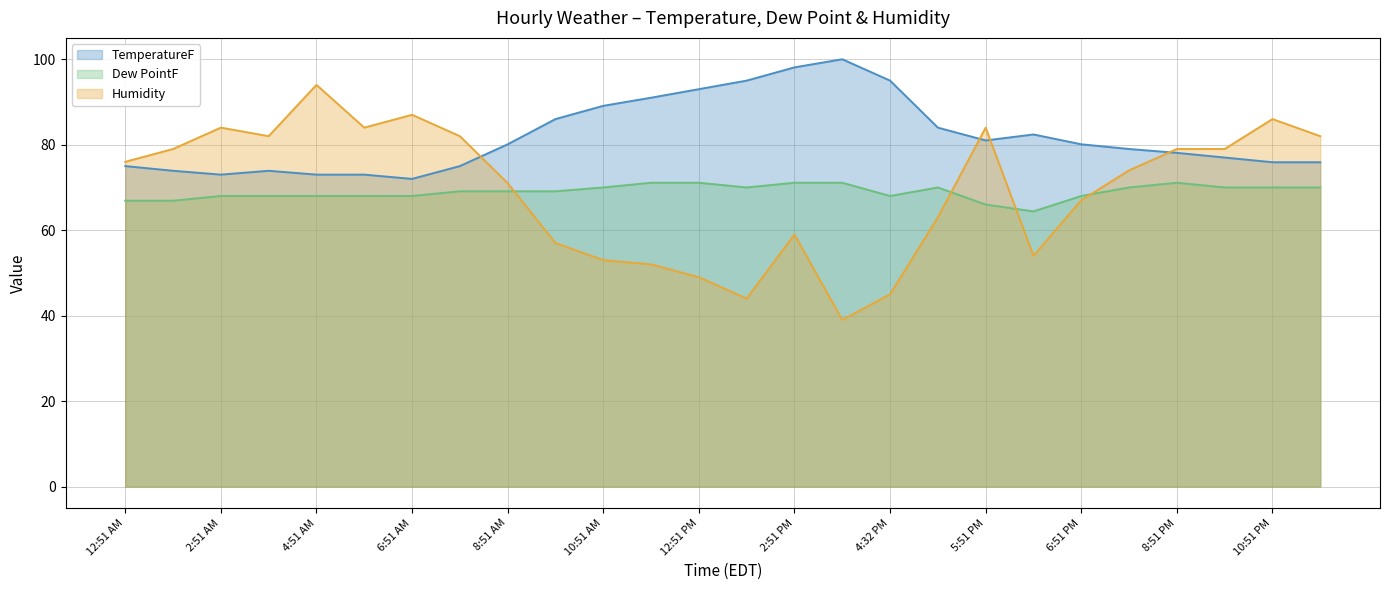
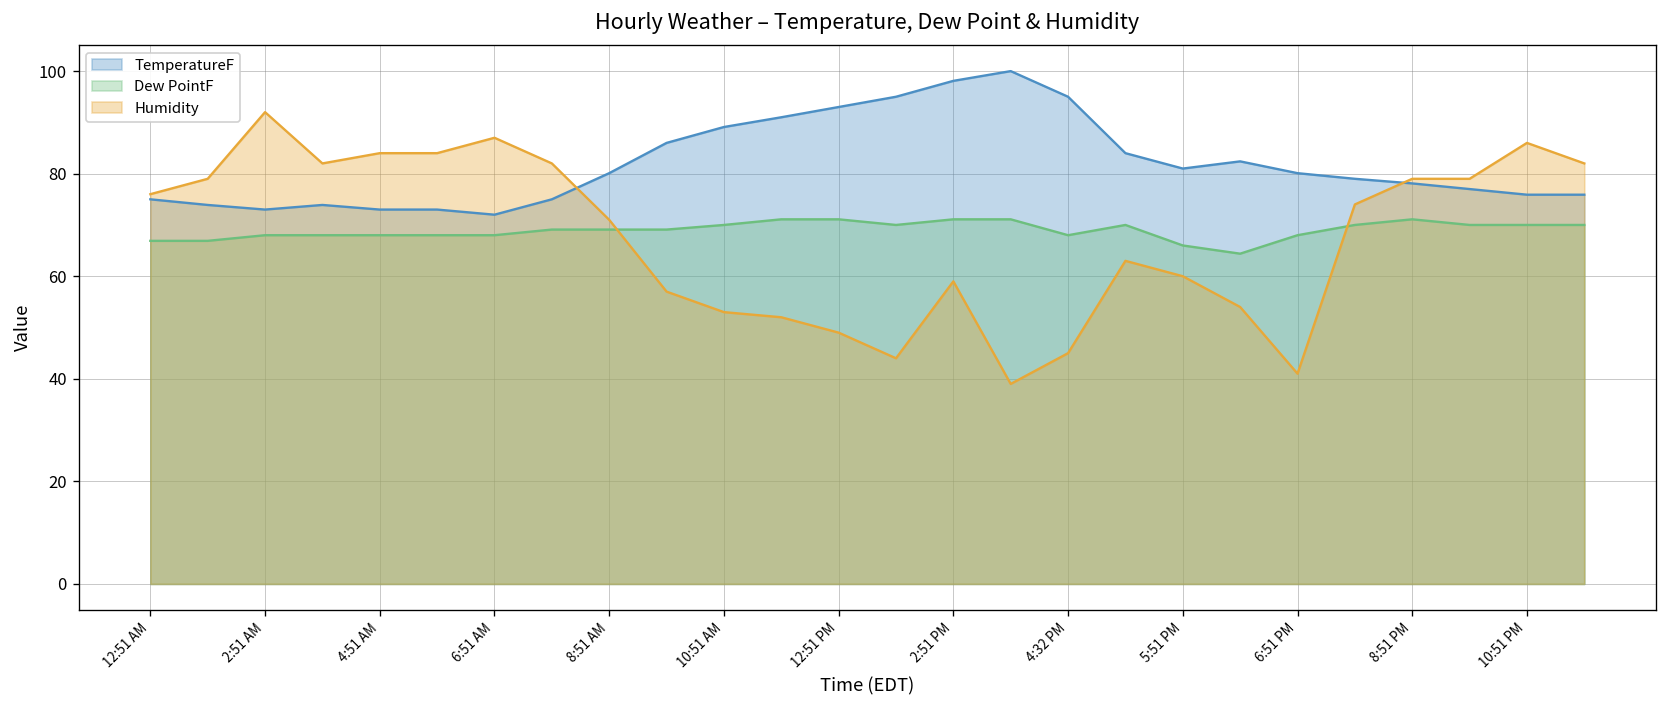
  {
    "Humidity": {
      "12:51 AM": 76,
-     "2:51 AM": 84,
-     "4:51 AM": 94,
+     "2:51 AM": 92,
+     "4:51 AM": 84,
      "6:51 AM": 87,
      "8:51 AM": 71,
      "10:51 AM": 53,
      "12:51 PM": 49,
      "2:51 PM": 59,
      "4:32 PM": 45,
-     "5:51 PM": 84,
-     "6:51 PM": 67,
+     "5:51 PM": 60,
+     "6:51 PM": 41,
      "8:51 PM": 79,
      "10:51 PM": 86
    }
  }
